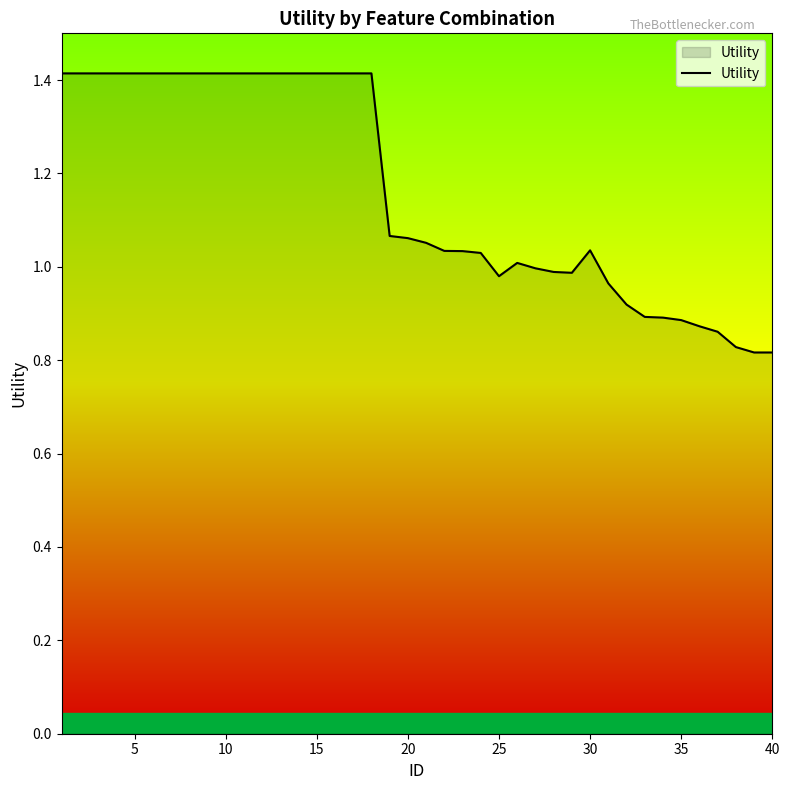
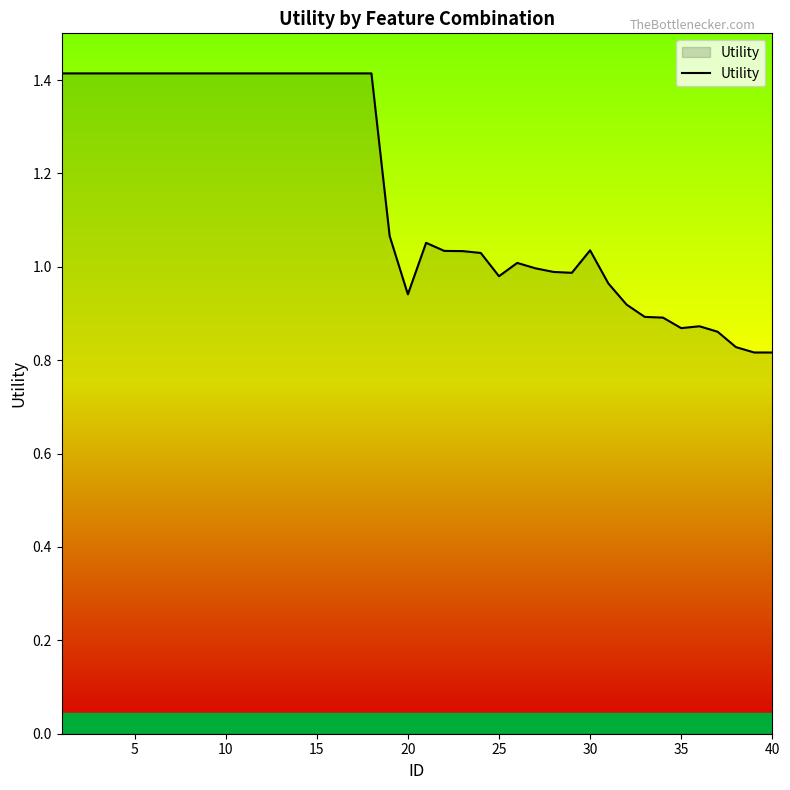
  {
    "5": 1.41,
    "10": 1.41,
    "15": 1.41,
-   "20": 1.06,
+   "20": 0.94,
    "25": 0.98,
    "30": 1.04,
-   "35": 0.89,
+   "35": 0.87,
    "40": 0.82
  }
